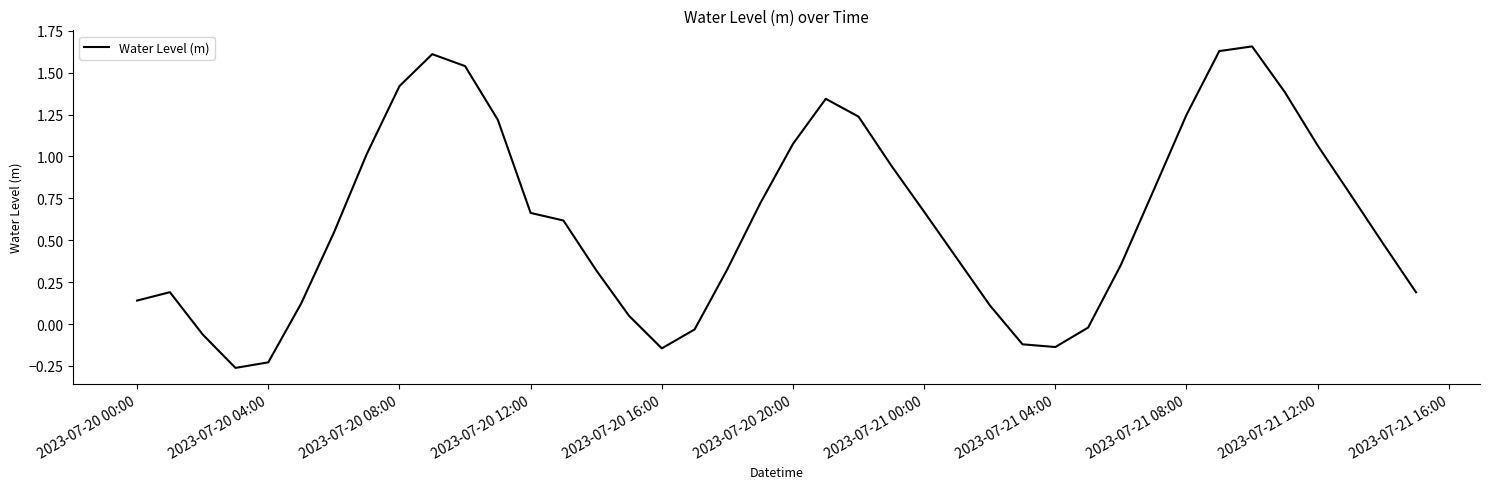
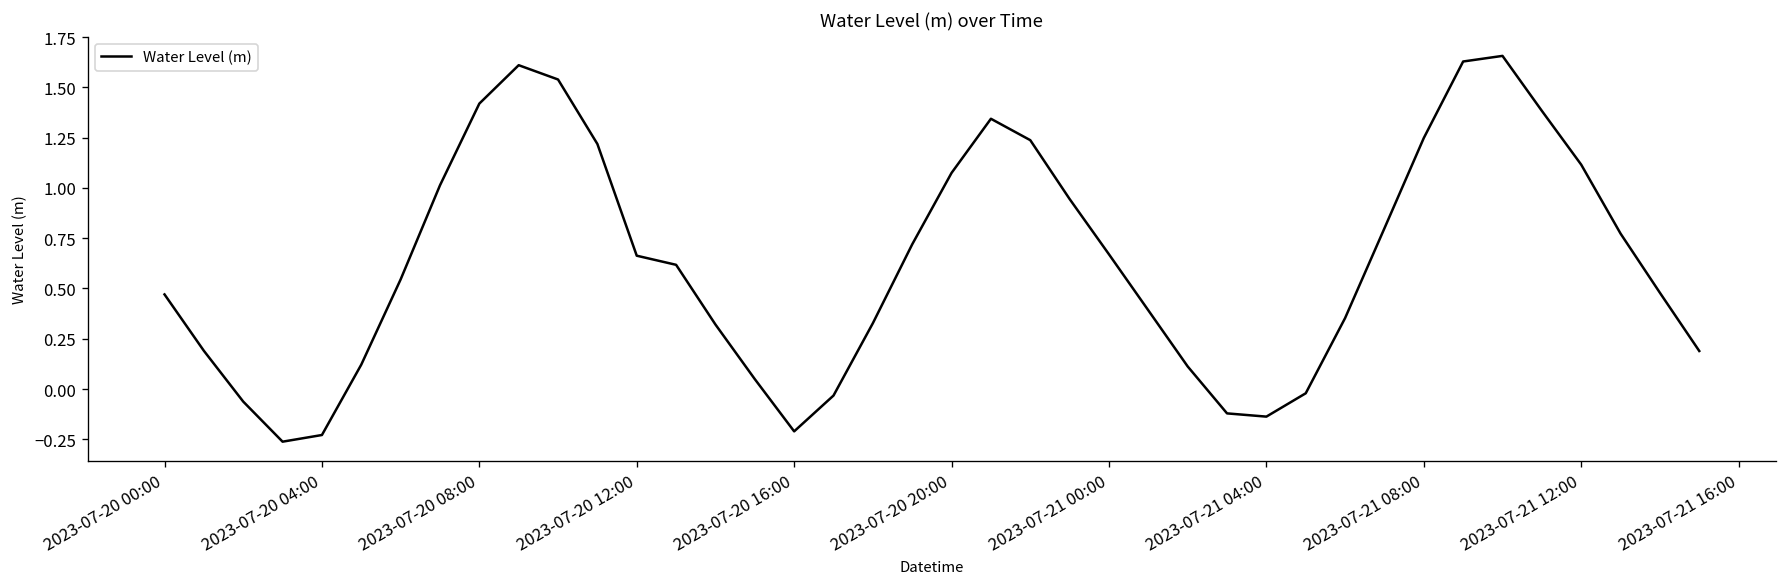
  {
-   "2023-07-20 00:00": 0.14,
+   "2023-07-20 00:00": 0.47,
    "2023-07-20 04:00": -0.23,
    "2023-07-20 08:00": 1.42,
    "2023-07-20 12:00": 0.66,
-   "2023-07-20 16:00": -0.15,
+   "2023-07-20 16:00": -0.21,
    "2023-07-20 20:00": 1.07,
    "2023-07-21 00:00": 0.67,
    "2023-07-21 04:00": -0.14,
    "2023-07-21 08:00": 1.25,
-   "2023-07-21 12:00": 1.07
+   "2023-07-21 12:00": 1.12
  }
